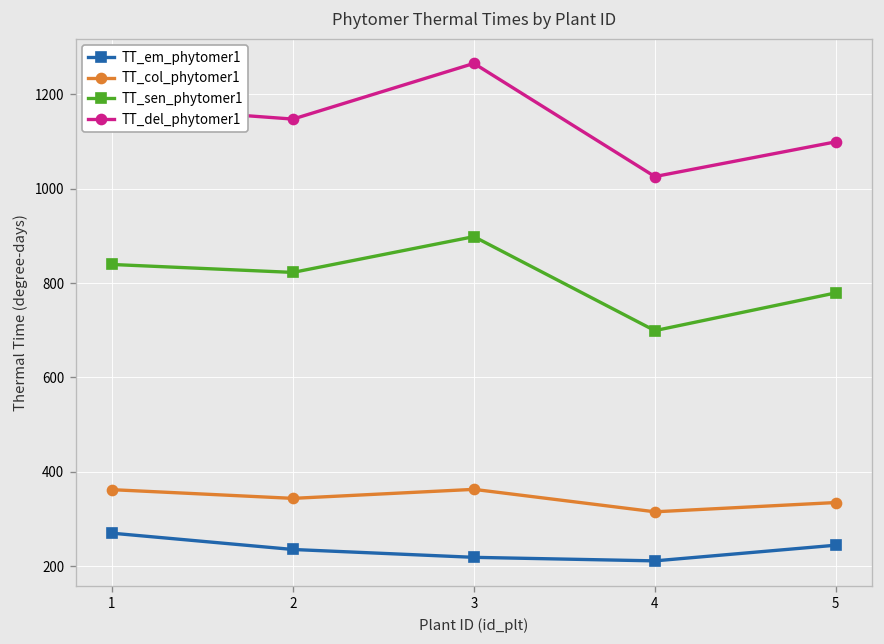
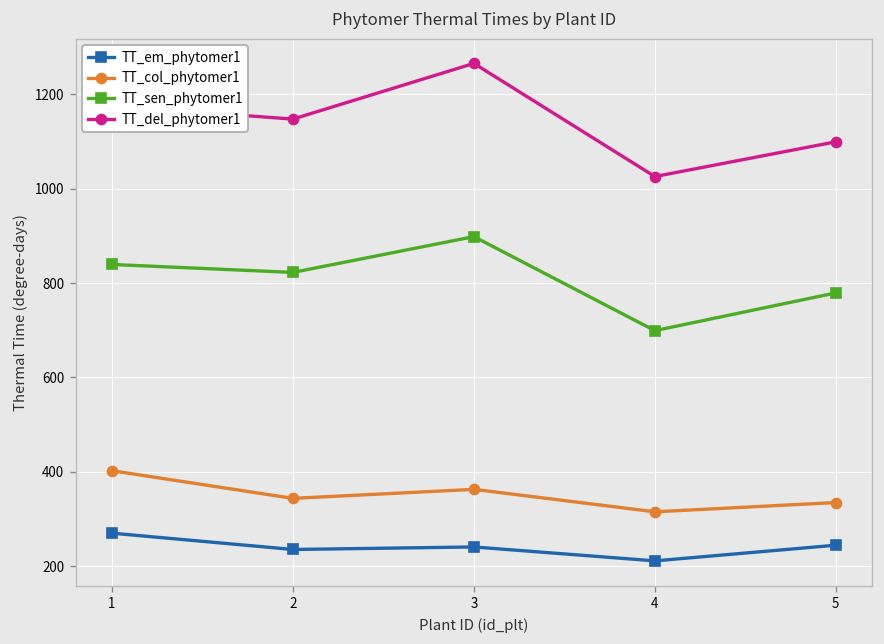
  {
    "TT_em_phytomer1": {
      "1": 270,
      "2": 240,
-     "3": 220,
+     "3": 240,
      "4": 210,
      "5": 240
    },
    "TT_col_phytomer1": {
-     "1": 360,
+     "1": 400,
      "2": 340,
      "3": 360,
      "4": 320,
      "5": 330
    },
    "TT_sen_phytomer1": {
      "1": 840,
      "2": 820,
      "3": 900,
      "4": 700,
      "5": 780
    },
    "TT_del_phytomer1": {
      "2": 1150,
      "3": 1270,
      "4": 1030,
      "5": 1100
    }
  }
